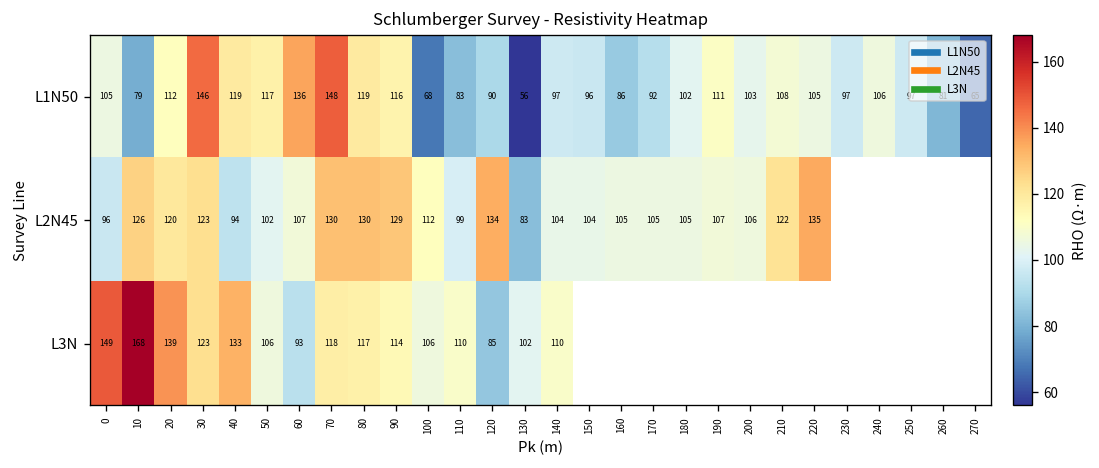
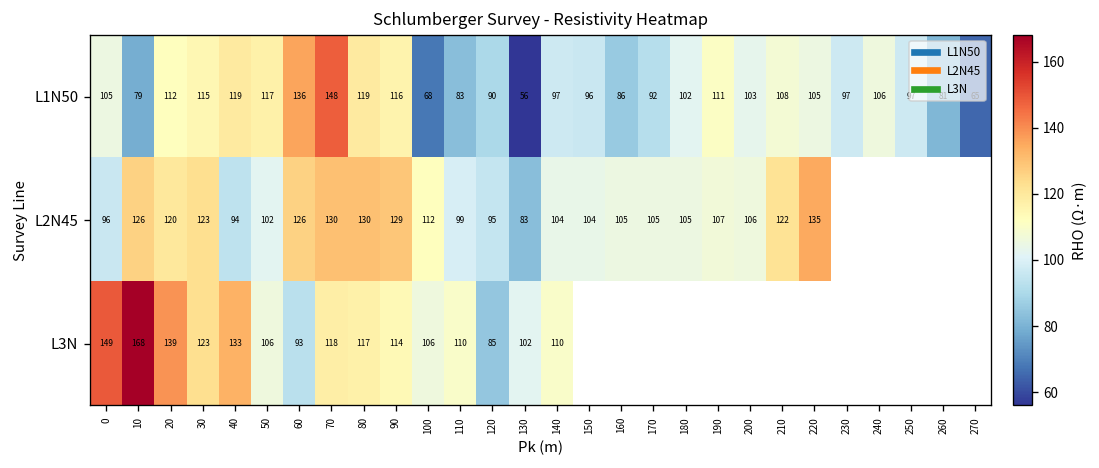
  {
    "L1N50": {
      "0": 105,
      "10": 79,
      "20": 112,
-     "30": 146,
+     "30": 115,
      "40": 119,
      "50": 117,
      "60": 136,
      "70": 148,
      "80": 119,
      "90": 116,
      "100": 68,
      "110": 83,
      "120": 90,
      "130": 56,
      "140": 97,
      "150": 96,
      "160": 86,
      "170": 92,
      "180": 102,
      "190": 111,
      "200": 103,
      "210": 108,
      "220": 105,
      "230": 97,
      "240": 106
    },
    "L2N45": {
      "0": 96,
      "10": 126,
      "20": 120,
      "30": 123,
      "40": 94,
      "50": 102,
-     "60": 107,
+     "60": 126,
      "70": 130,
      "80": 130,
      "90": 129,
      "100": 112,
      "110": 99,
-     "120": 134,
+     "120": 95,
      "130": 83,
      "140": 104,
      "150": 104,
      "160": 105,
      "170": 105,
      "180": 105,
      "190": 107,
      "200": 106,
      "210": 122,
      "220": 135
    },
    "L3N": {
      "0": 149,
      "10": 168,
      "20": 139,
      "30": 123,
      "40": 133,
      "50": 106,
      "60": 93,
      "70": 118,
      "80": 117,
      "90": 114,
      "100": 106,
      "110": 110,
      "120": 85,
      "130": 102,
      "140": 110
    }
  }
